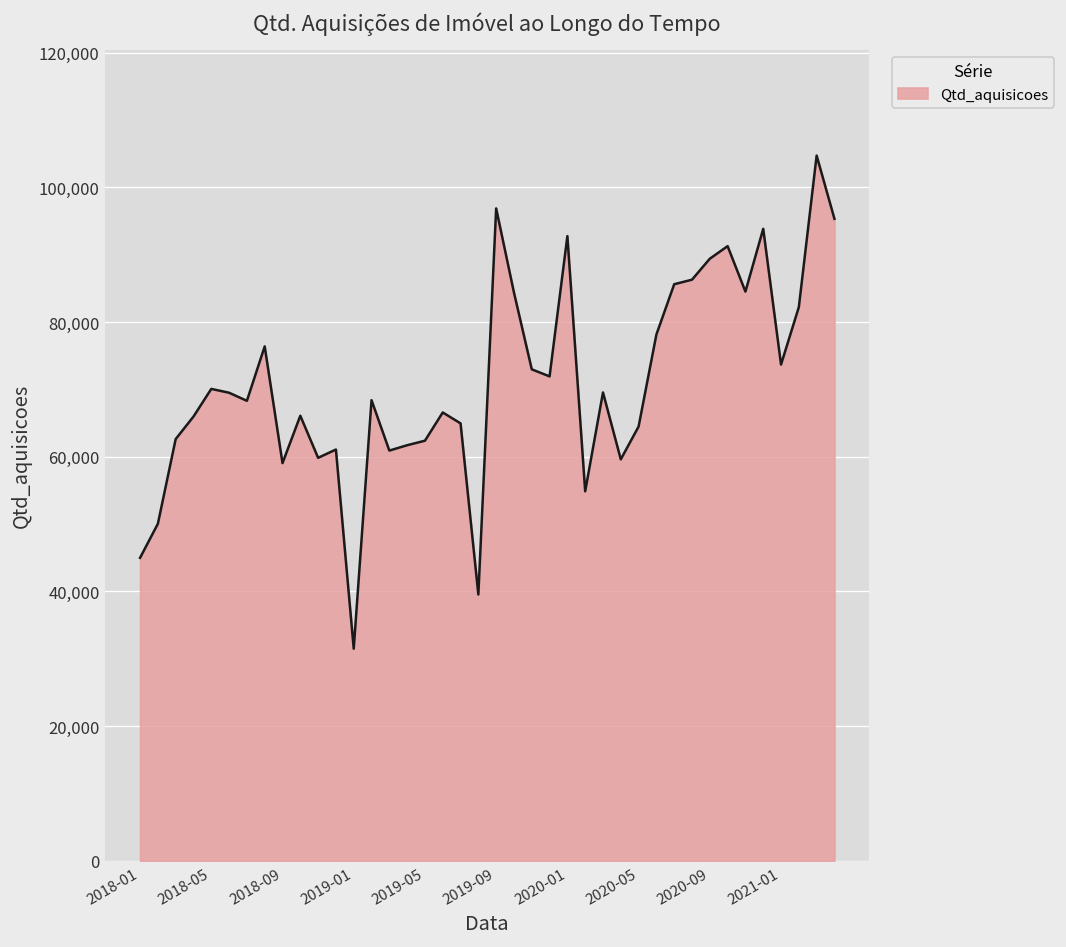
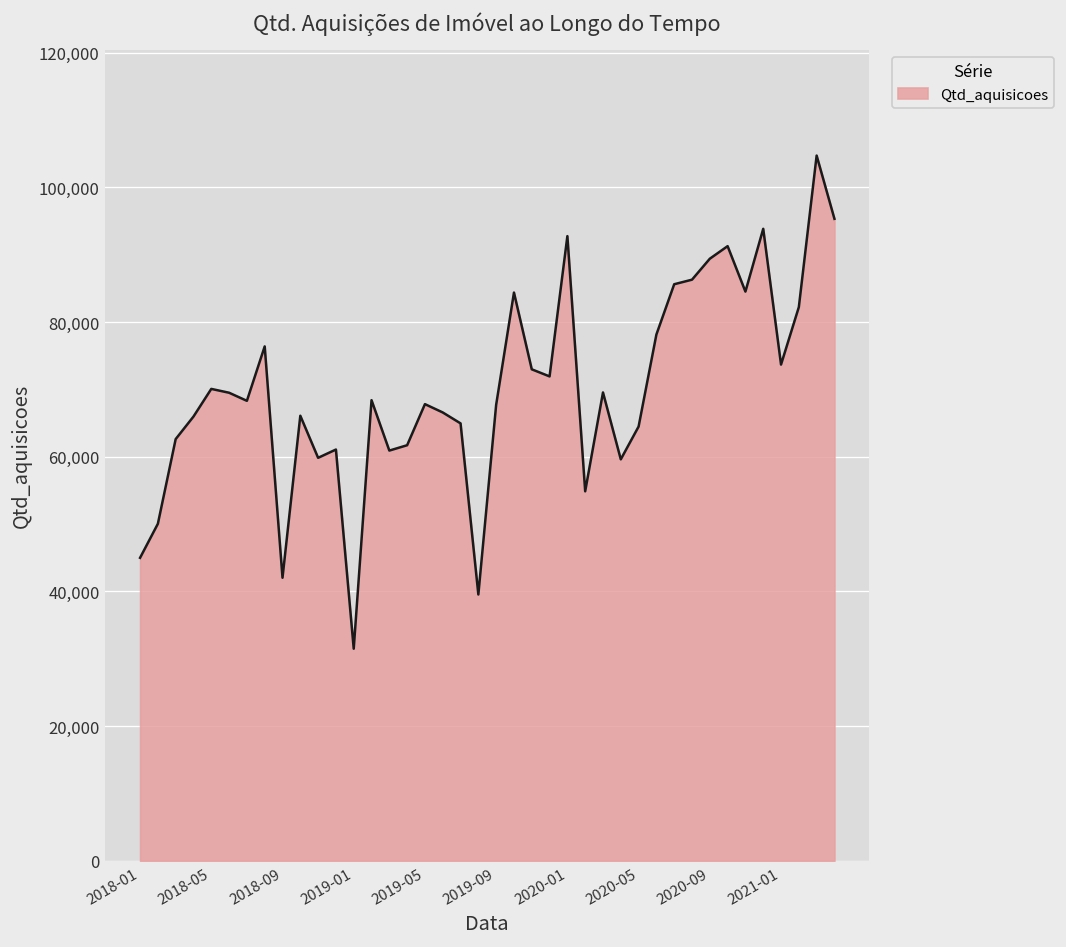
  {
    "2018-01": "45,000",
    "2018-05": "70,000",
-   "2018-09": "59,000",
+   "2018-09": "42,000",
    "2019-01": "31,000",
-   "2019-05": "62,000",
-   "2019-09": "97,000",
+   "2019-05": "68,000",
+   "2019-09": "68,000",
    "2020-01": "93,000",
    "2020-05": "64,000",
    "2020-09": "89,000",
    "2021-01": "74,000"
  }
